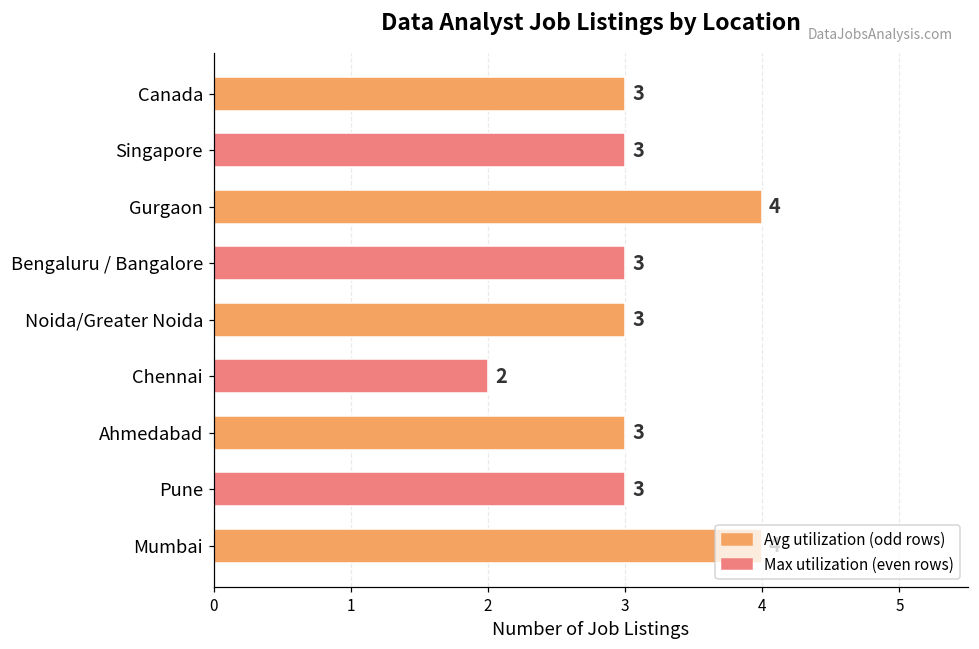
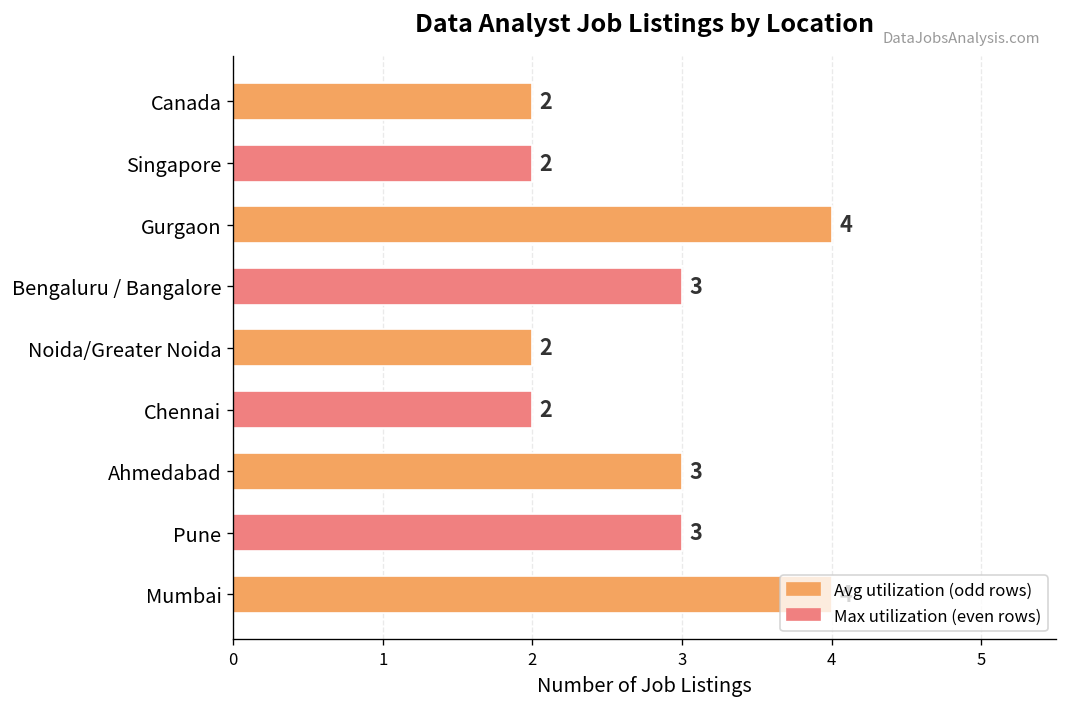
  {
-   "Canada": 3,
-   "Singapore": 3,
+   "Canada": 2,
+   "Singapore": 2,
    "Gurgaon": 4,
    "Bengaluru / Bangalore": 3,
-   "Noida/Greater Noida": 3,
+   "Noida/Greater Noida": 2,
    "Chennai": 2,
    "Ahmedabad": 3,
    "Pune": 3
  }
